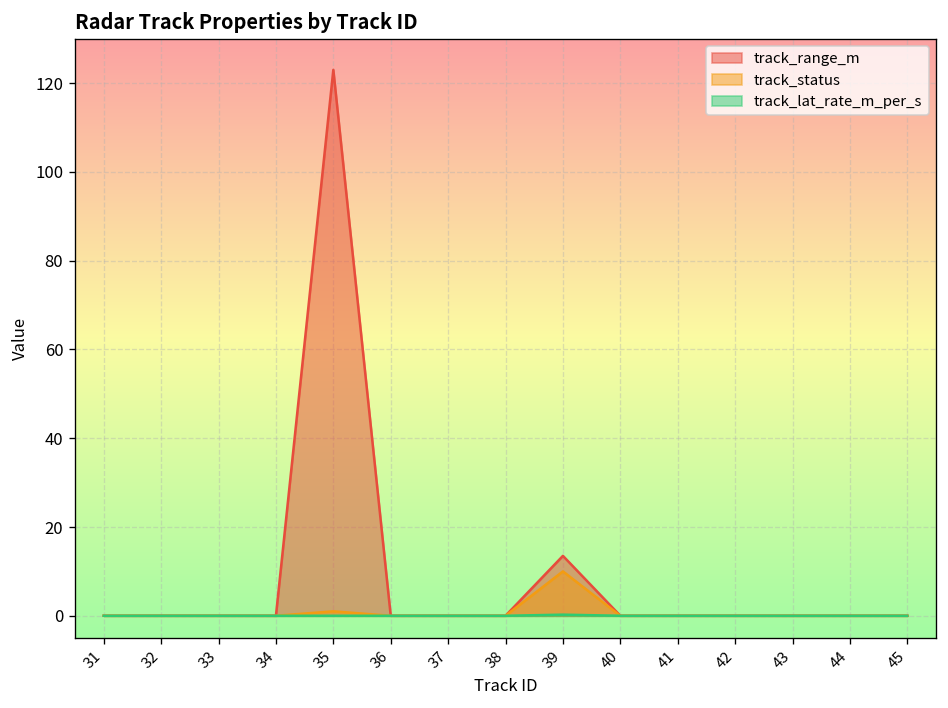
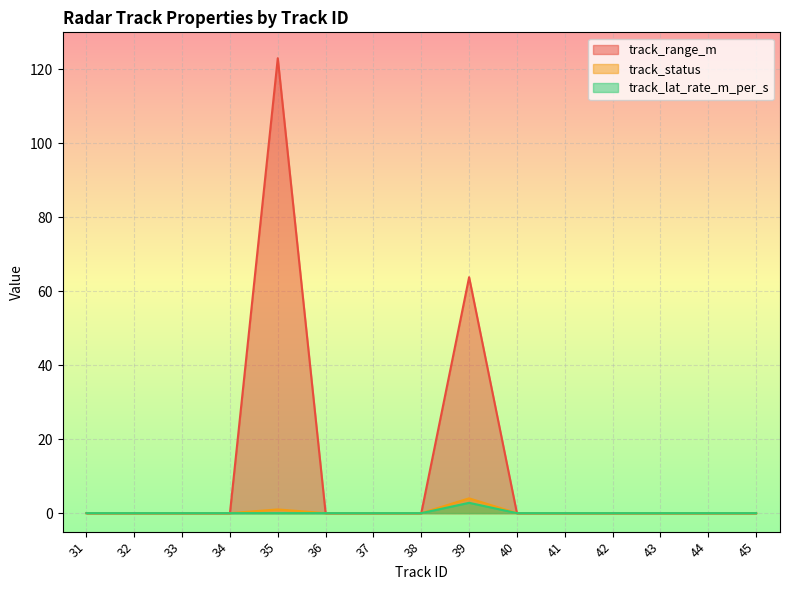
  {
    "track_range_m": {
      "35": 123,
-     "39": 14
+     "39": 64
    },
    "track_status": {
      "35": 1,
-     "39": 10
+     "39": 4
    },
    "track_lat_rate_m_per_s": {
      "35": 0,
-     "39": 0
+     "39": 3
    }
  }
